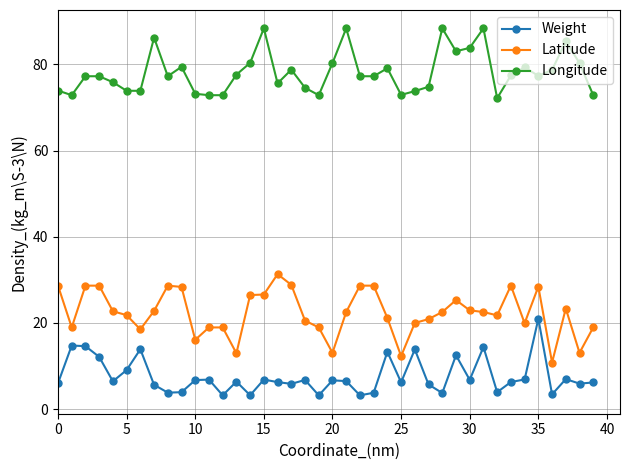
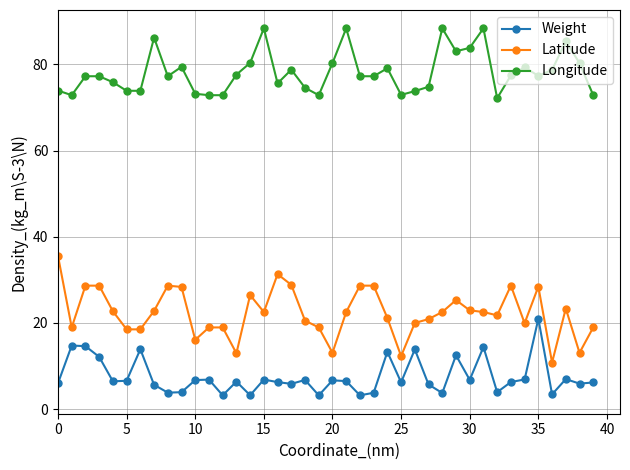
  {
    "Weight": {
      "0": 6,
-     "5": 9,
+     "5": 7,
      "10": 7,
      "15": 7,
      "20": 7,
      "25": 6,
      "30": 7,
      "35": 21
    },
    "Latitude": {
-     "0": 29,
-     "5": 22,
+     "0": 36,
+     "5": 19,
      "10": 16,
-     "15": 27,
+     "15": 23,
      "20": 13,
      "25": 12,
      "30": 23,
      "35": 28
    },
    "Longitude": {
      "0": 74,
      "5": 74,
      "10": 73,
      "15": 88,
      "20": 80,
      "25": 73,
      "30": 84
    }
  }
